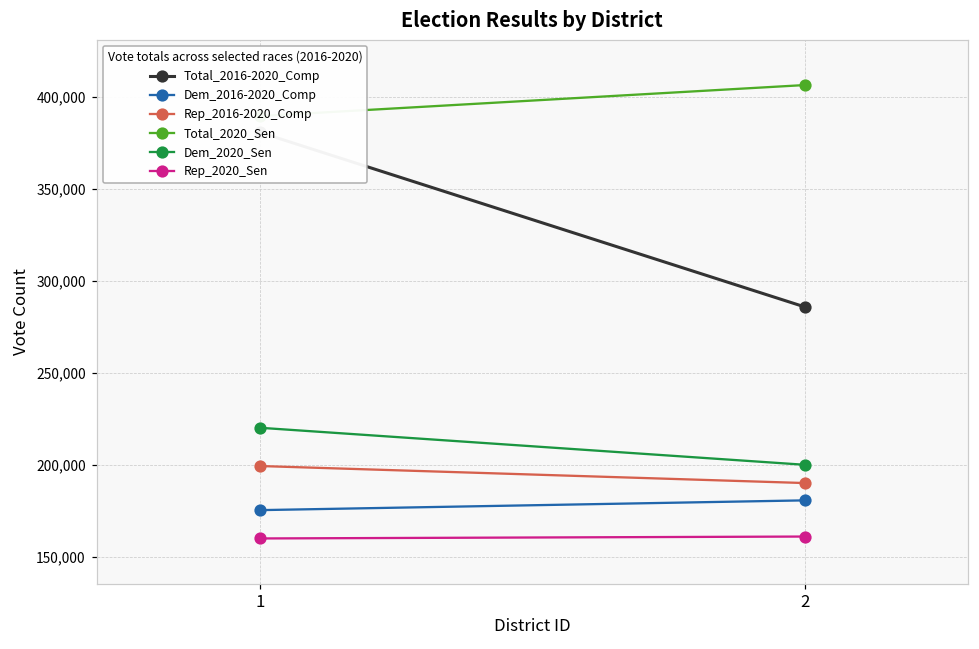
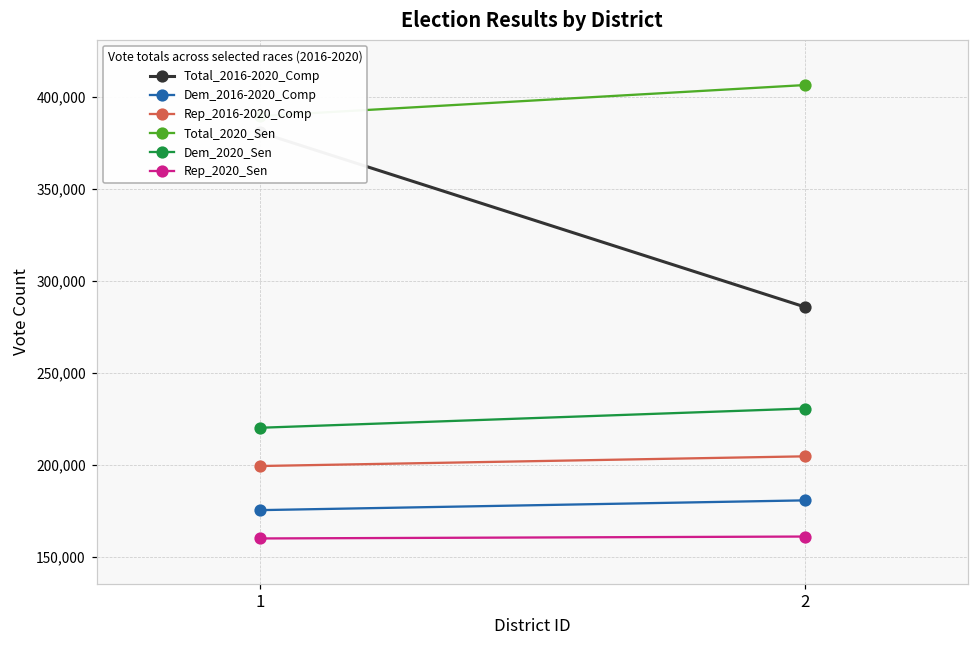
  {
    "Total_2016-2020_Comp": {
      "2": "286,000"
    },
    "Dem_2016-2020_Comp": {
      "1": "175,000",
      "2": "181,000"
    },
    "Rep_2016-2020_Comp": {
      "1": "199,000",
-     "2": "190,000"
+     "2": "205,000"
    },
    "Total_2020_Sen": {
      "2": "406,000"
    },
    "Dem_2020_Sen": {
      "1": "220,000",
-     "2": "200,000"
+     "2": "231,000"
    },
    "Rep_2020_Sen": {
      "1": "160,000",
      "2": "161,000"
    }
  }
